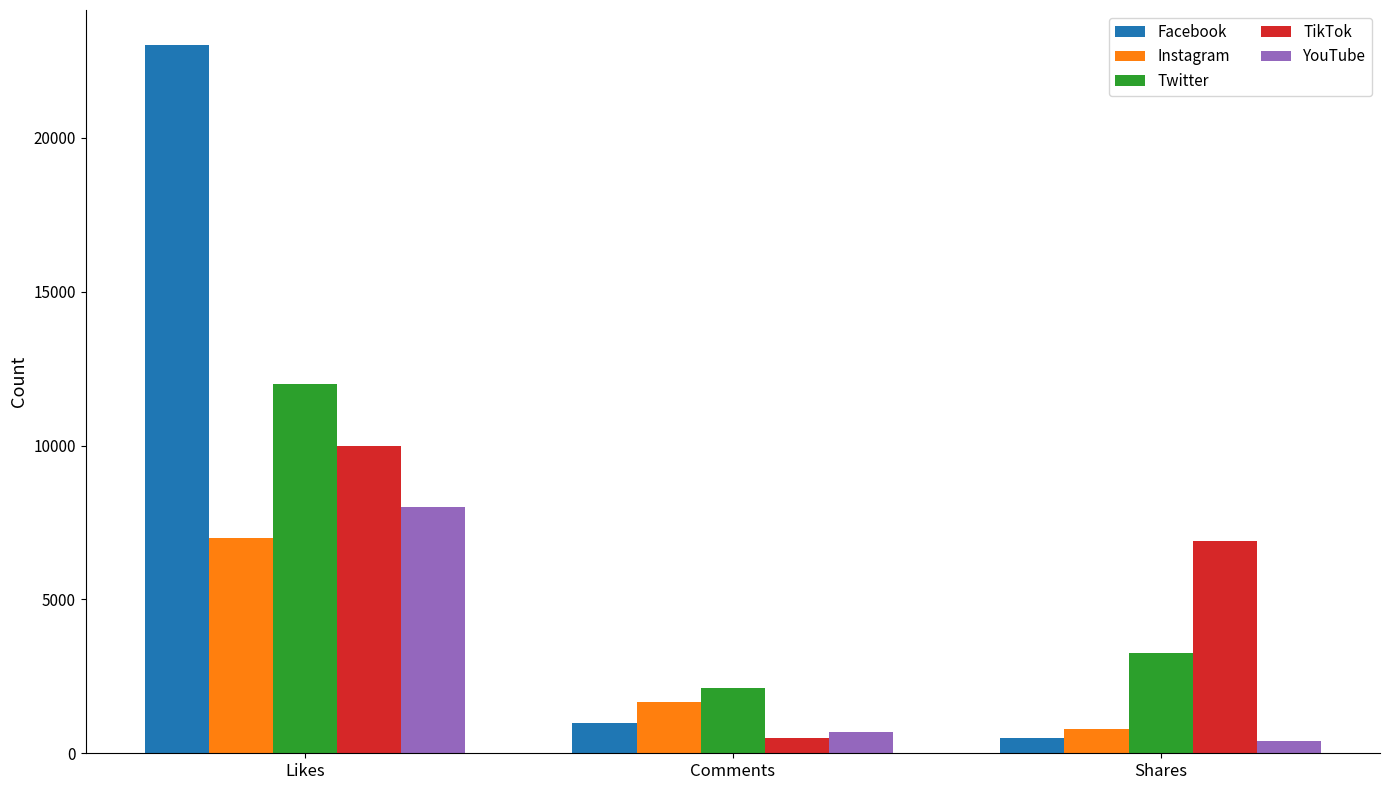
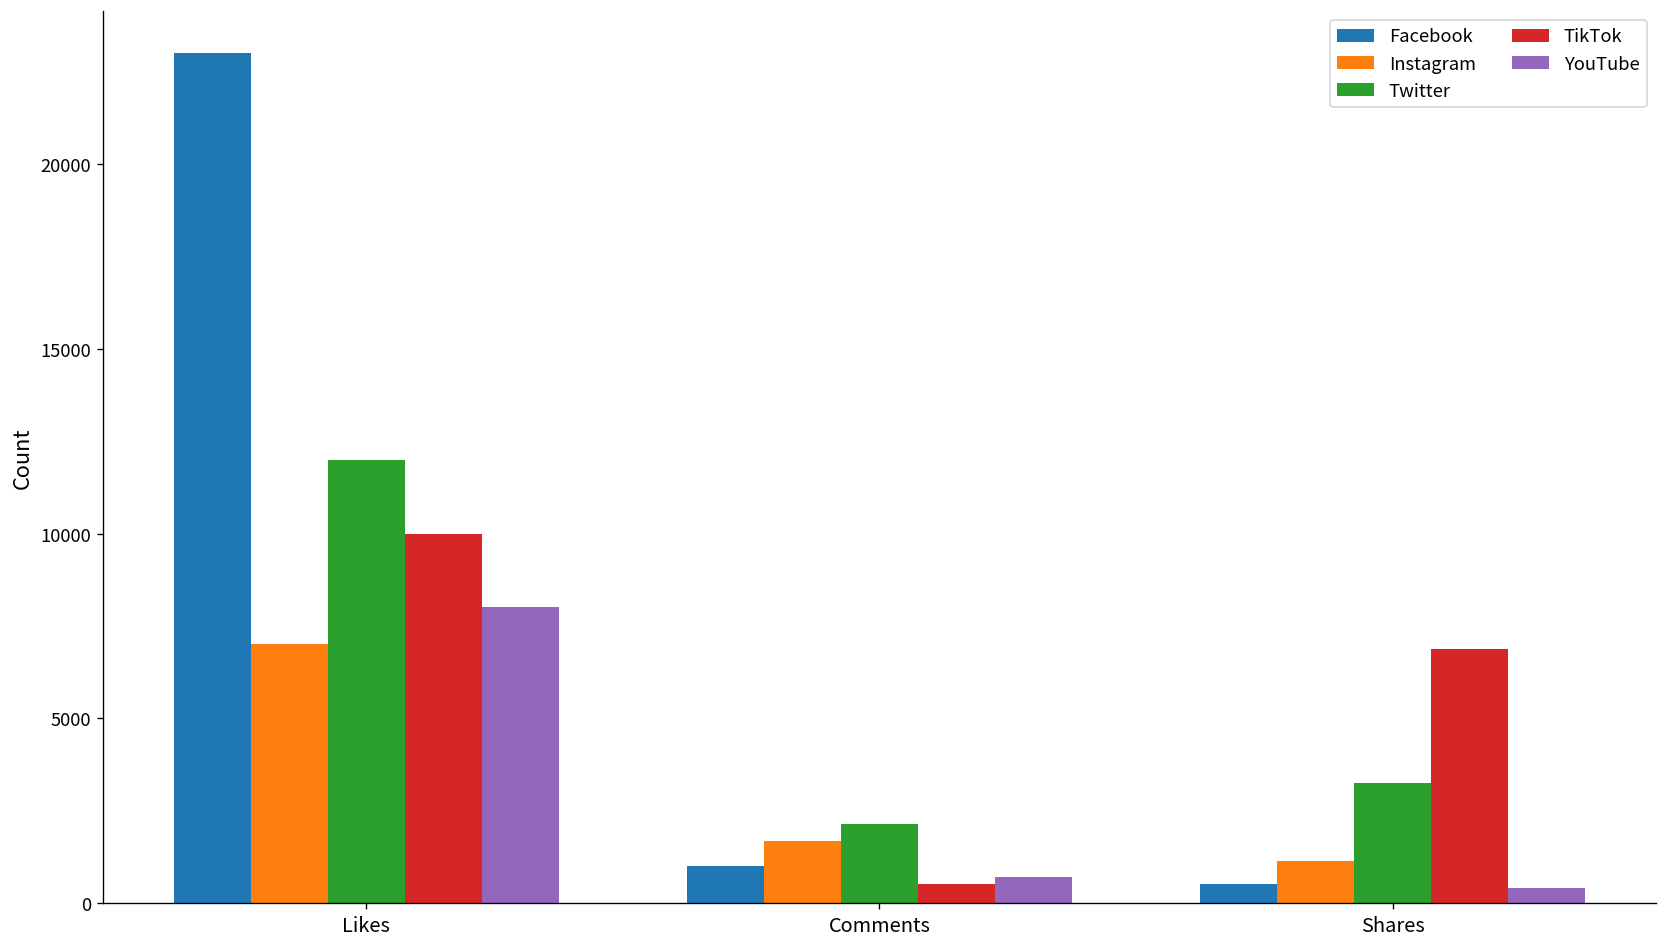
  {
    "Facebook": {
      "Likes": 23000,
      "Comments": 1000,
      "Shares": 500
    },
    "Instagram": {
      "Likes": 7000,
      "Comments": 1700,
-     "Shares": 800
+     "Shares": 1100
    },
    "Twitter": {
      "Likes": 12000,
      "Comments": 2100,
      "Shares": 3300
    },
    "TikTok": {
      "Likes": 10000,
      "Comments": 500,
      "Shares": 6900
    },
    "YouTube": {
      "Likes": 8000,
      "Comments": 700,
      "Shares": 400
    }
  }
